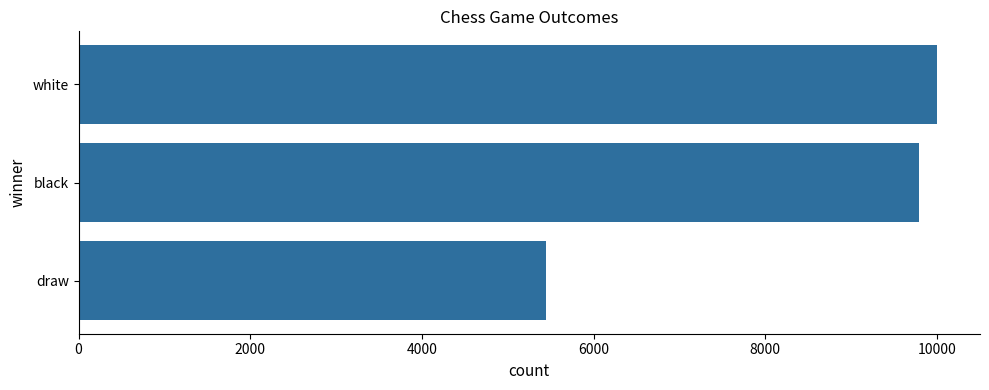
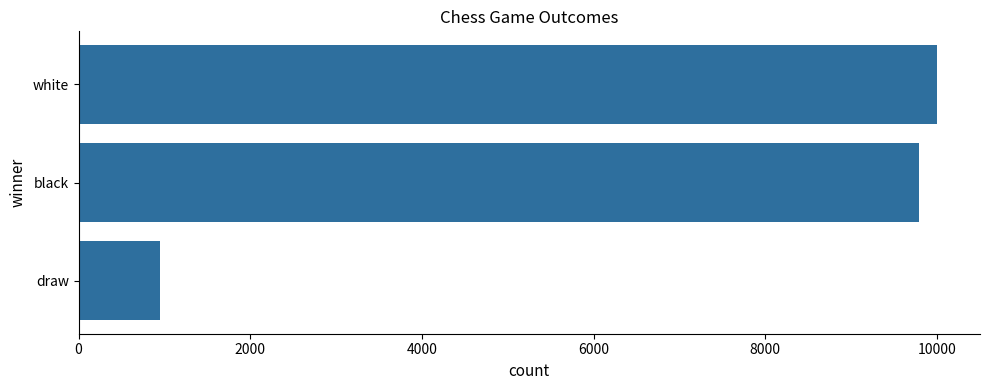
  {
    "white": 10000,
    "black": 9800,
-   "draw": 5400
+   "draw": 1000
  }
